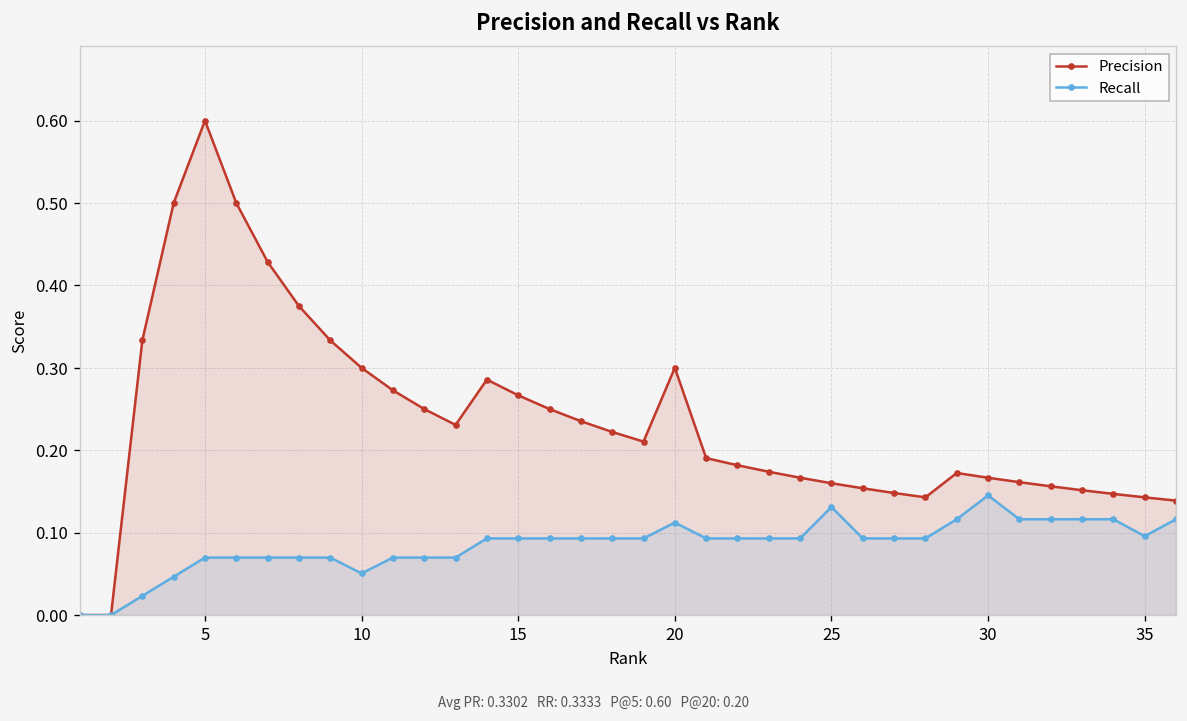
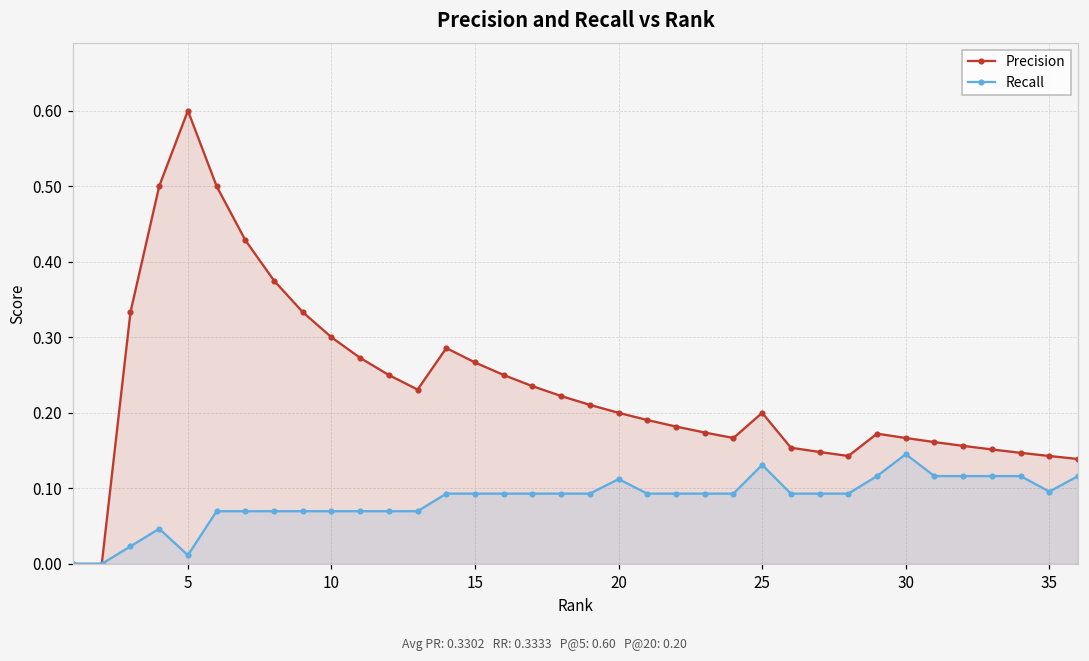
  {
    "Precision": {
      "5": 0.60,
      "10": 0.30,
      "15": 0.27,
-     "20": 0.3,
-     "25": 0.16,
+     "20": 0.2,
+     "25": 0.20,
      "30": 0.17,
      "35": 0.14
    },
    "Recall": {
-     "5": 0.07,
-     "10": 0.05,
+     "5": 0.01,
+     "10": 0.07,
      "15": 0.09,
      "20": 0.11,
      "25": 0.13,
      "30": 0.15,
      "35": 0.10
    }
  }
